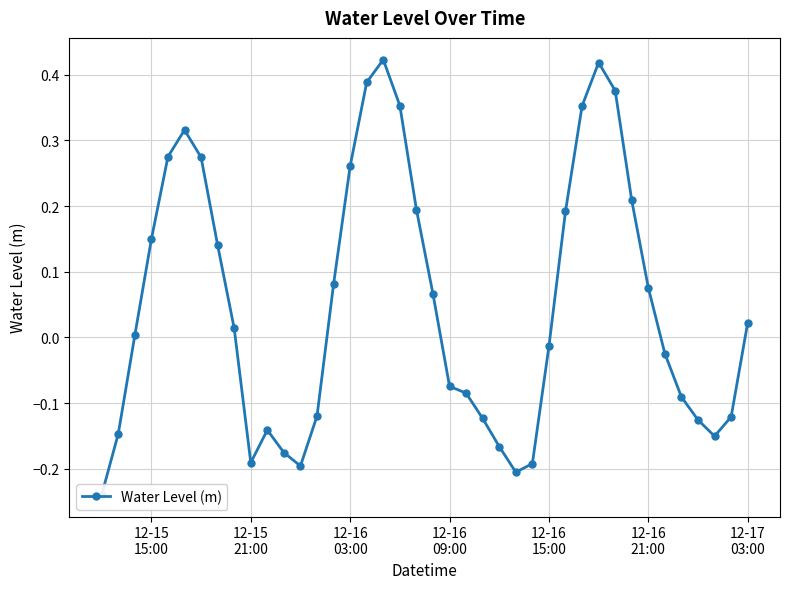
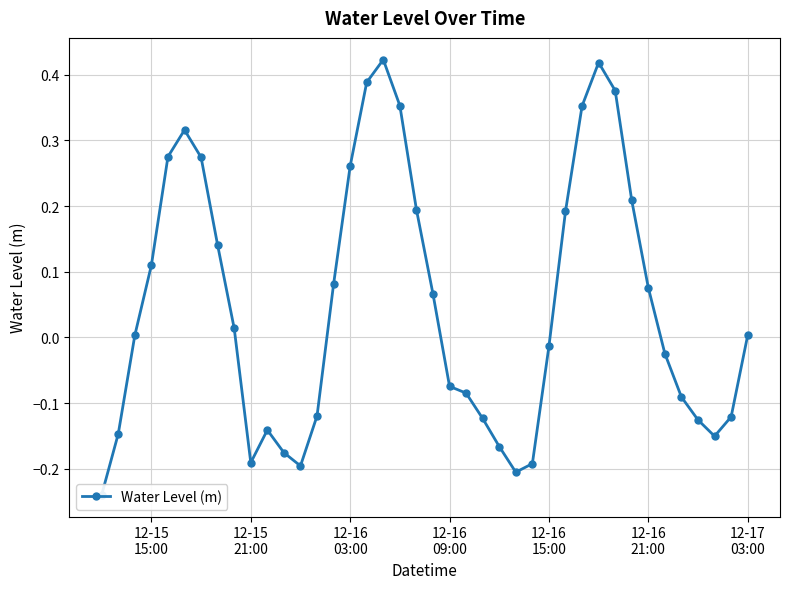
  {
-   "12-15 15:00": 0.15,
+   "12-15 15:00": 0.11,
    "12-15 21:00": -0.19,
    "12-16 03:00": 0.26,
    "12-16 09:00": -0.07,
    "12-16 15:00": -0.01,
    "12-16 21:00": 0.08,
-   "12-17 03:00": 0.02
+   "12-17 03:00": 0.00
  }
